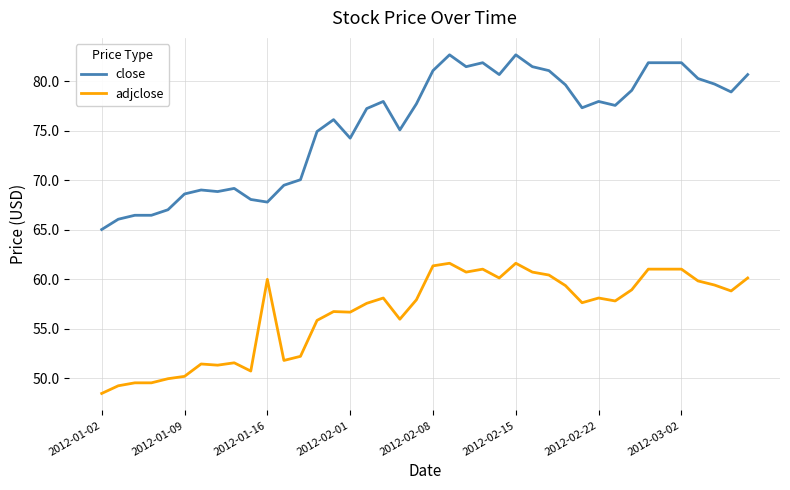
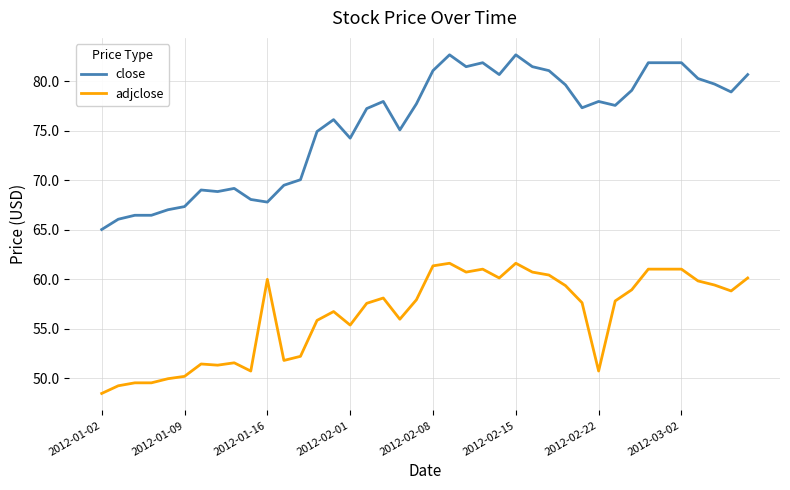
  {
    "close": {
      "2012-01-02": 65,
-     "2012-01-09": 69,
+     "2012-01-09": 67,
      "2012-01-16": 68,
      "2012-02-01": 74,
      "2012-02-08": 81,
      "2012-02-15": 83,
      "2012-02-22": 78,
      "2012-03-02": 82
    },
    "adjclose": {
      "2012-01-02": 48,
      "2012-01-09": 50,
      "2012-01-16": 60,
-     "2012-02-01": 57,
+     "2012-02-01": 55,
      "2012-02-08": 61,
      "2012-02-15": 62,
-     "2012-02-22": 58,
+     "2012-02-22": 51,
      "2012-03-02": 61
    }
  }
